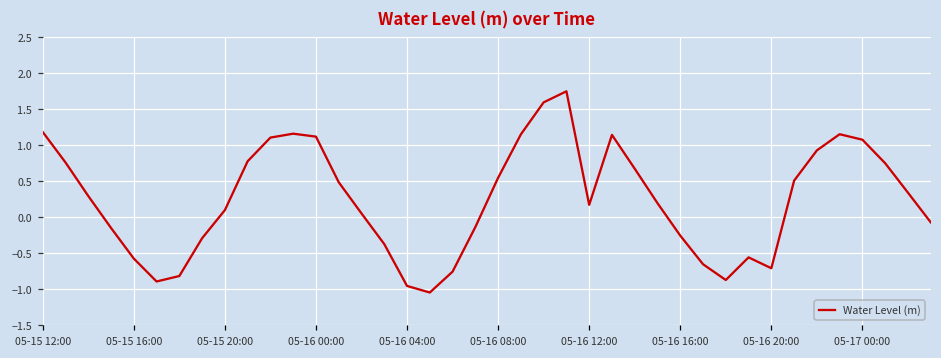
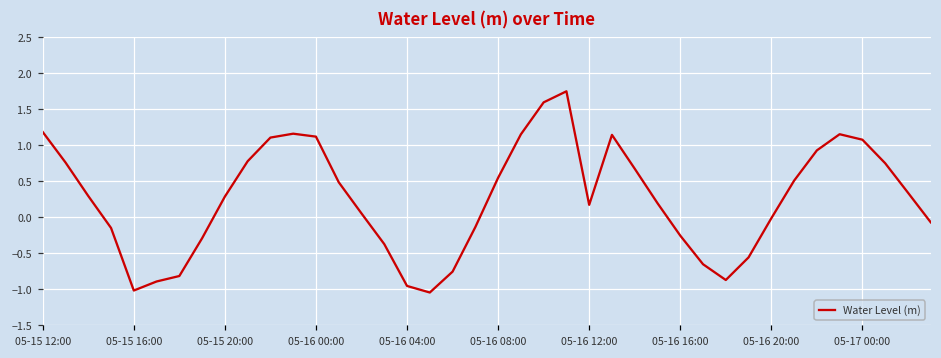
  {
    "05-15 12:00": 1.2,
-   "05-15 16:00": -0.6,
-   "05-15 20:00": 0.1,
+   "05-15 16:00": -1.0,
+   "05-15 20:00": 0.3,
    "05-16 00:00": 1.1,
    "05-16 04:00": -1.0,
    "05-16 08:00": 0.5,
    "05-16 12:00": 0.2,
    "05-16 16:00": -0.3,
-   "05-16 20:00": -0.7,
+   "05-16 20:00": 0.0,
    "05-17 00:00": 1.1
  }
